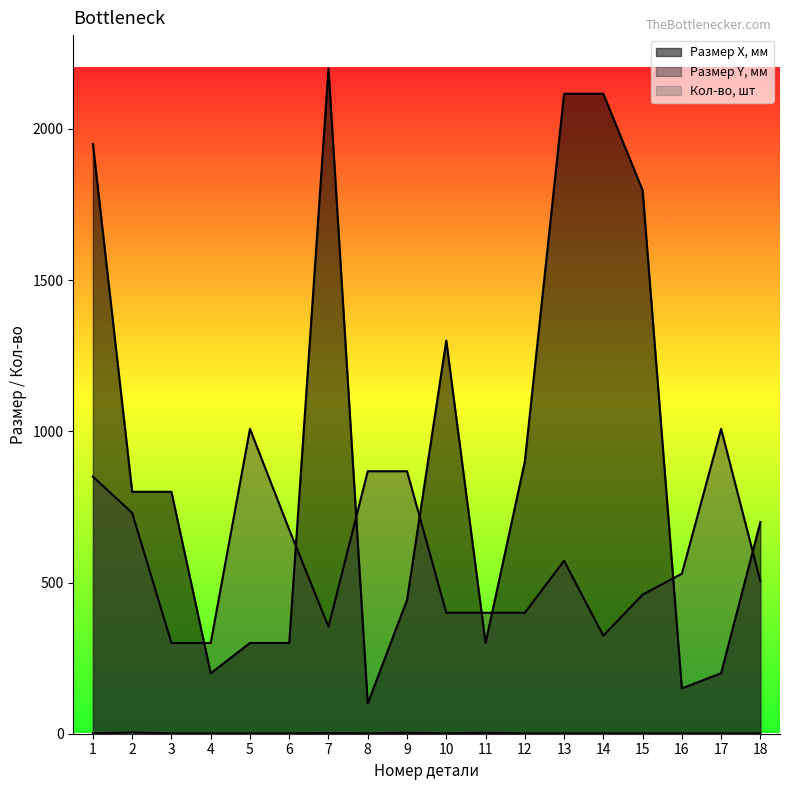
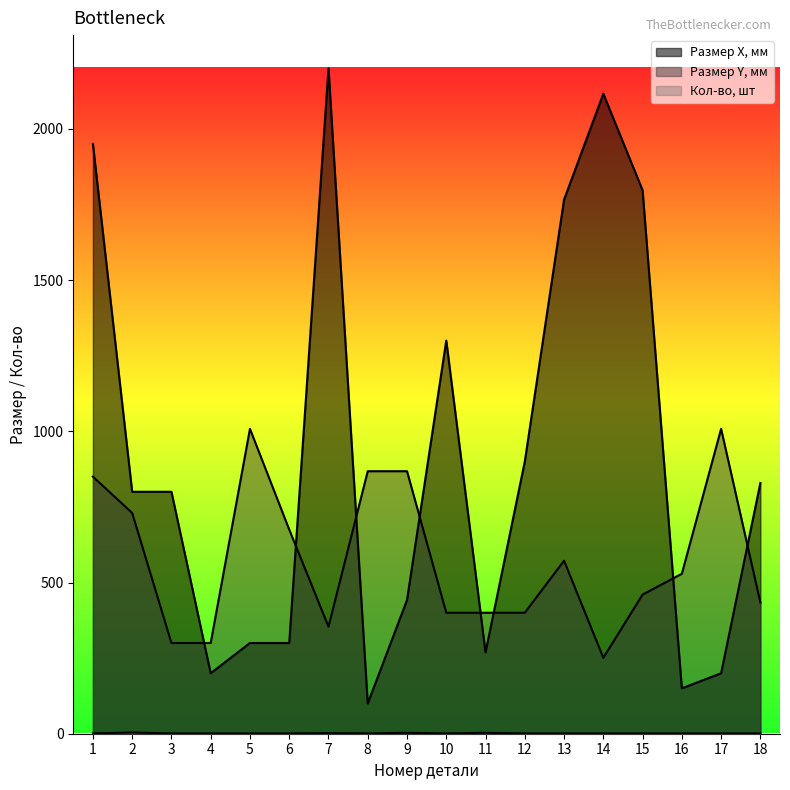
  {
    "Размер X, мм": {
      "1": 1950,
      "2": 800,
      "3": 800,
      "4": 200,
      "5": 300,
      "6": 300,
      "7": 2200,
      "8": 100,
      "9": 440,
      "10": 1300,
-     "11": 300,
+     "11": 270,
      "12": 900,
-     "13": 2120,
+     "13": 1770,
      "14": 2120,
      "15": 1800,
      "16": 150,
      "17": 200,
-     "18": 700
+     "18": 830
    },
    "Размер Y, мм": {
      "1": 850,
      "2": 730,
      "3": 300,
      "4": 300,
      "5": 1010,
      "6": 680,
      "7": 350,
      "8": 870,
      "9": 870,
      "10": 400,
      "11": 400,
      "12": 400,
      "13": 570,
-     "14": 320,
+     "14": 250,
      "15": 460,
      "16": 530,
      "17": 1010,
-     "18": 500
+     "18": 430
    },
    "Кол-во, шт": {
      "1": 0,
      "2": 0,
      "3": 0,
      "4": 0,
      "5": 0,
      "6": 0,
      "7": 0,
      "8": 0,
      "9": 0,
      "10": 0,
      "11": 0,
      "12": 0,
      "13": 0,
      "14": 0,
      "15": 0,
      "16": 0,
      "17": 0,
      "18": 0
    }
  }
